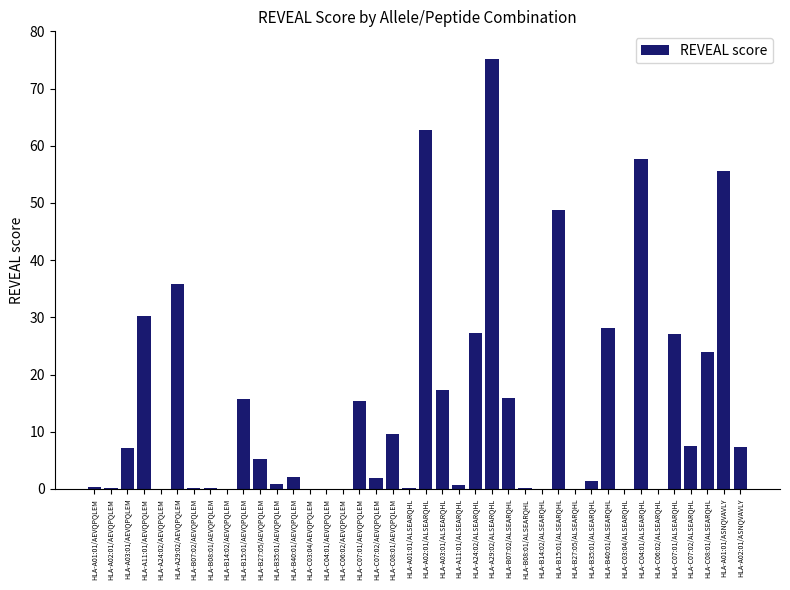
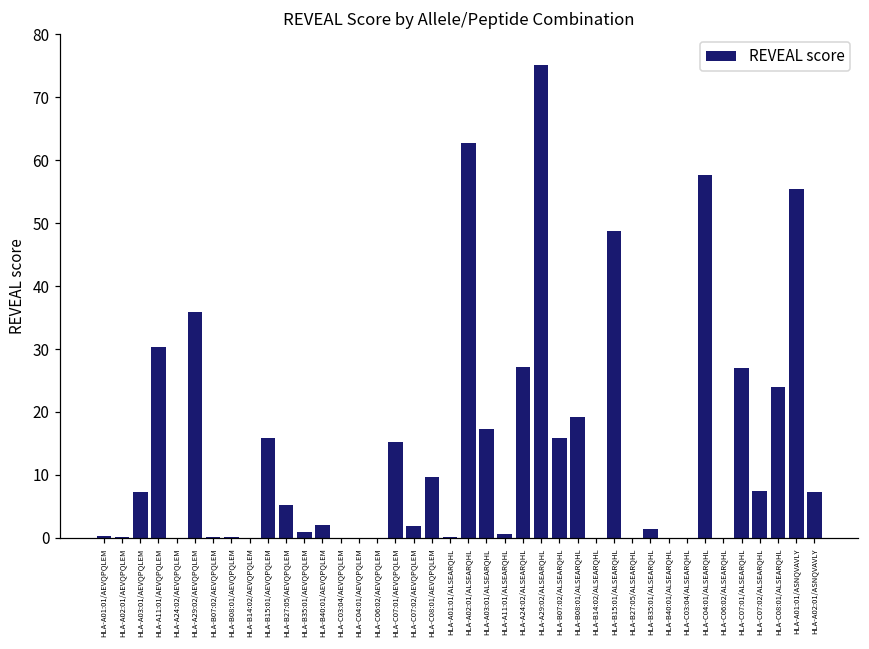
  {
    "HLA-A03:01/AEVQPQLEM": 7,
    "HLA-A11:01/AEVQPQLEM": 30,
    "HLA-A24:02/AEVQPQLEM": 0,
    "HLA-A29:02/AEVQPQLEM": 36,
    "HLA-B14:02/AEVQPQLEM": 0,
    "HLA-B15:01/AEVQPQLEM": 16,
    "HLA-B27:05/AEVQPQLEM": 5,
    "HLA-B35:01/AEVQPQLEM": 1,
    "HLA-B40:01/AEVQPQLEM": 2,
    "HLA-C03:04/AEVQPQLEM": 0,
    "HLA-C04:01/AEVQPQLEM": 0,
    "HLA-C06:02/AEVQPQLEM": 0,
    "HLA-C07:01/AEVQPQLEM": 15,
    "HLA-C07:02/AEVQPQLEM": 2,
    "HLA-C08:01/AEVQPQLEM": 10,
    "HLA-A02:01/ALSEARQHL": 63,
    "HLA-A03:01/ALSEARQHL": 17,
    "HLA-A11:01/ALSEARQHL": 1,
    "HLA-A24:02/ALSEARQHL": 27,
    "HLA-A29:02/ALSEARQHL": 75,
    "HLA-B07:02/ALSEARQHL": 16,
-   "HLA-B08:01/ALSEARQHL": 0,
+   "HLA-B08:01/ALSEARQHL": 19,
    "HLA-B14:02/ALSEARQHL": 0,
    "HLA-B15:01/ALSEARQHL": 49,
    "HLA-B27:05/ALSEARQHL": 0,
    "HLA-B35:01/ALSEARQHL": 1,
-   "HLA-B40:01/ALSEARQHL": 28,
+   "HLA-B40:01/ALSEARQHL": 0,
    "HLA-C03:04/ALSEARQHL": 0,
    "HLA-C04:01/ALSEARQHL": 58,
    "HLA-C06:02/ALSEARQHL": 0,
    "HLA-C07:01/ALSEARQHL": 27,
    "HLA-C07:02/ALSEARQHL": 8,
    "HLA-C08:01/ALSEARQHL": 24,
    "HLA-A01:01/ASNQVAVLY": 56,
    "HLA-A02:01/ASNQVAVLY": 7
  }
